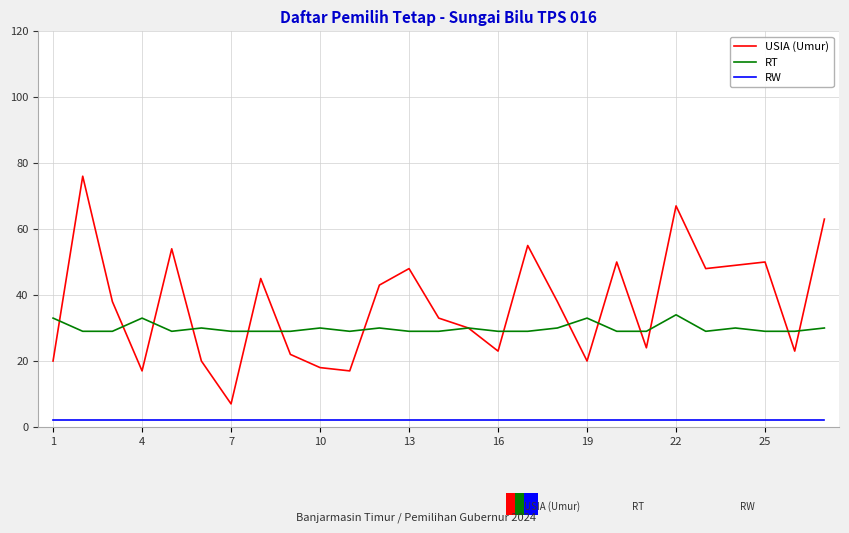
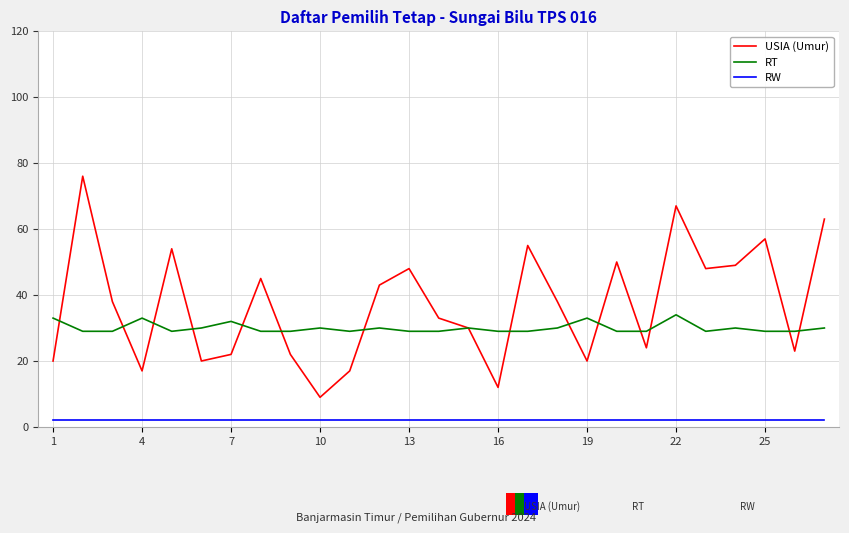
  {
    "USIA (Umur)": {
      "1": 20,
      "4": 17,
-     "7": 7,
-     "10": 18,
+     "7": 22,
+     "10": 9,
      "13": 48,
-     "16": 23,
+     "16": 12,
      "19": 20,
      "22": 67,
-     "25": 50
+     "25": 57
    },
    "RT": {
      "1": 33,
      "4": 33,
-     "7": 29,
+     "7": 32,
      "10": 30,
      "13": 29,
      "16": 29,
      "19": 33,
      "22": 34,
      "25": 29
    },
    "RW": {
      "1": 2,
      "4": 2,
      "7": 2,
      "10": 2,
      "13": 2,
      "16": 2,
      "19": 2,
      "22": 2,
      "25": 2
    }
  }
